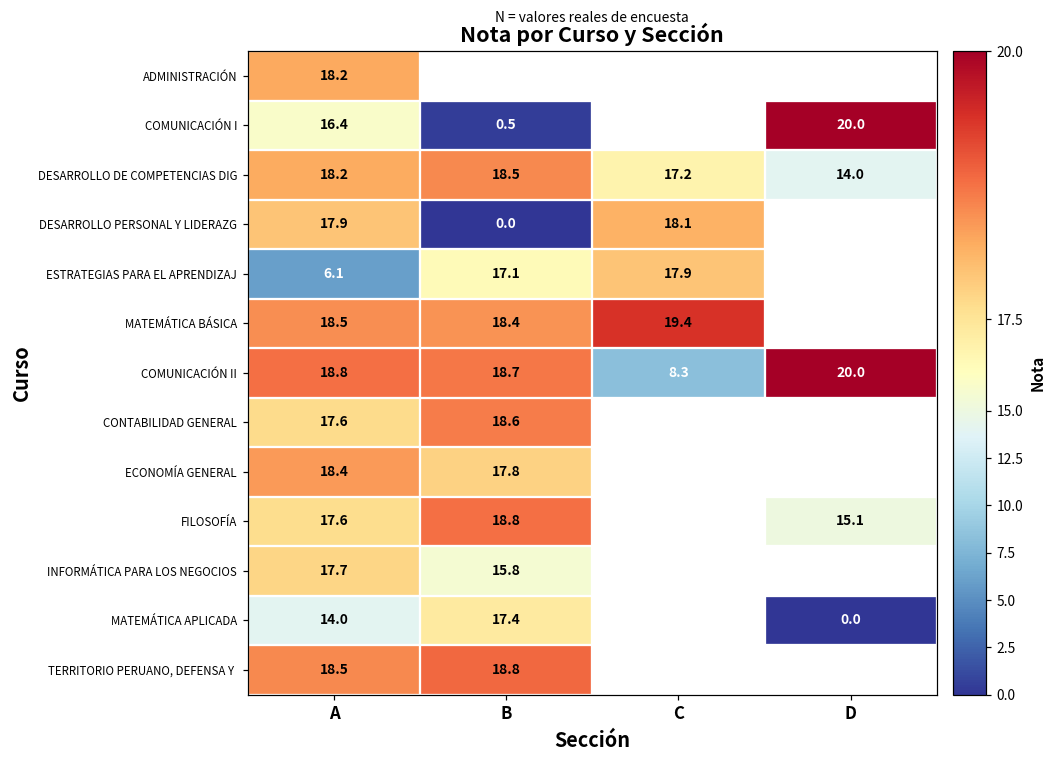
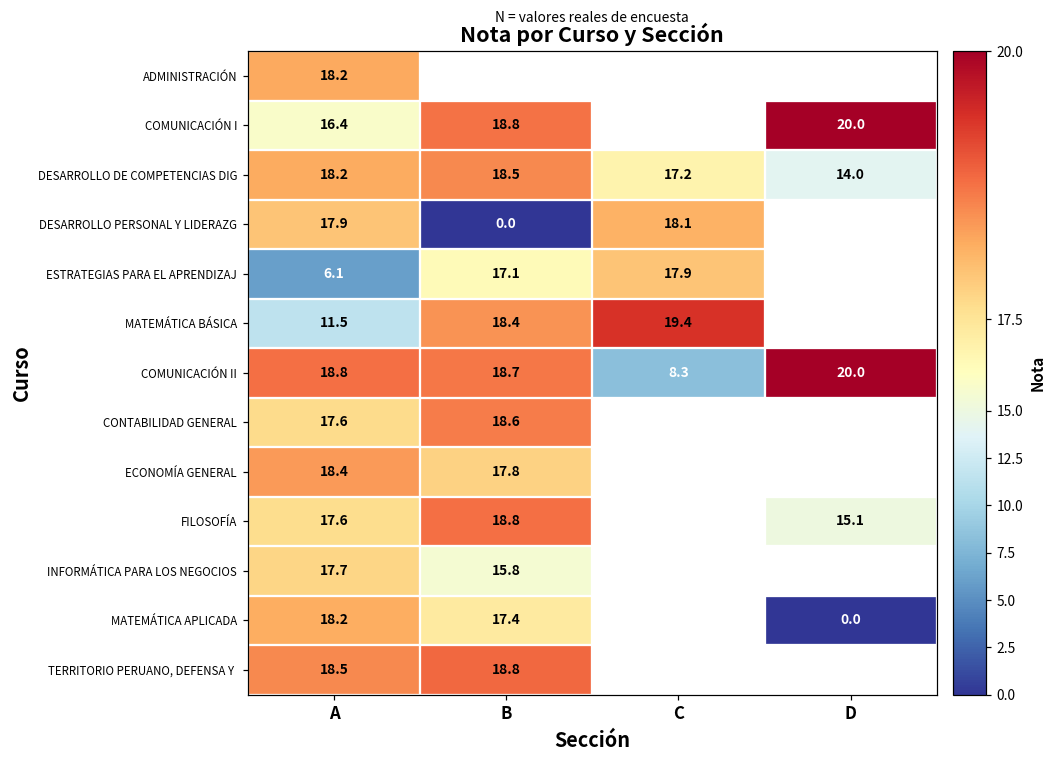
  {
    "ADMINISTRACIÓN": {
      "A": 18.2
    },
    "COMUNICACIÓN I": {
      "A": 16.4,
-     "B": 0.5,
+     "B": 18.8,
      "D": 20.0
    },
    "DESARROLLO DE COMPETENCIAS DIG": {
      "A": 18.2,
      "B": 18.5,
      "C": 17.2,
      "D": 14.0
    },
    "DESARROLLO PERSONAL Y LIDERAZG": {
      "A": 17.9,
      "B": 0.0,
      "C": 18.1
    },
    "ESTRATEGIAS PARA EL APRENDIZAJ": {
      "A": 6.1,
      "B": 17.1,
      "C": 17.9
    },
    "MATEMÁTICA BÁSICA": {
-     "A": 18.5,
+     "A": 11.5,
      "B": 18.4,
      "C": 19.4
    },
    "COMUNICACIÓN II": {
      "A": 18.8,
      "B": 18.7,
      "C": 8.3,
      "D": 20.0
    },
    "CONTABILIDAD GENERAL": {
      "A": 17.6,
      "B": 18.6
    },
    "ECONOMÍA GENERAL": {
      "A": 18.4,
      "B": 17.8
    },
    "FILOSOFÍA": {
      "A": 17.6,
      "B": 18.8,
      "D": 15.1
    },
    "INFORMÁTICA PARA LOS NEGOCIOS": {
      "A": 17.7,
      "B": 15.8
    },
    "MATEMÁTICA APLICADA": {
-     "A": 14.0,
+     "A": 18.2,
      "B": 17.4,
      "D": 0.0
    },
    "TERRITORIO PERUANO, DEFENSA Y": {
      "A": 18.5,
      "B": 18.8
    }
  }
